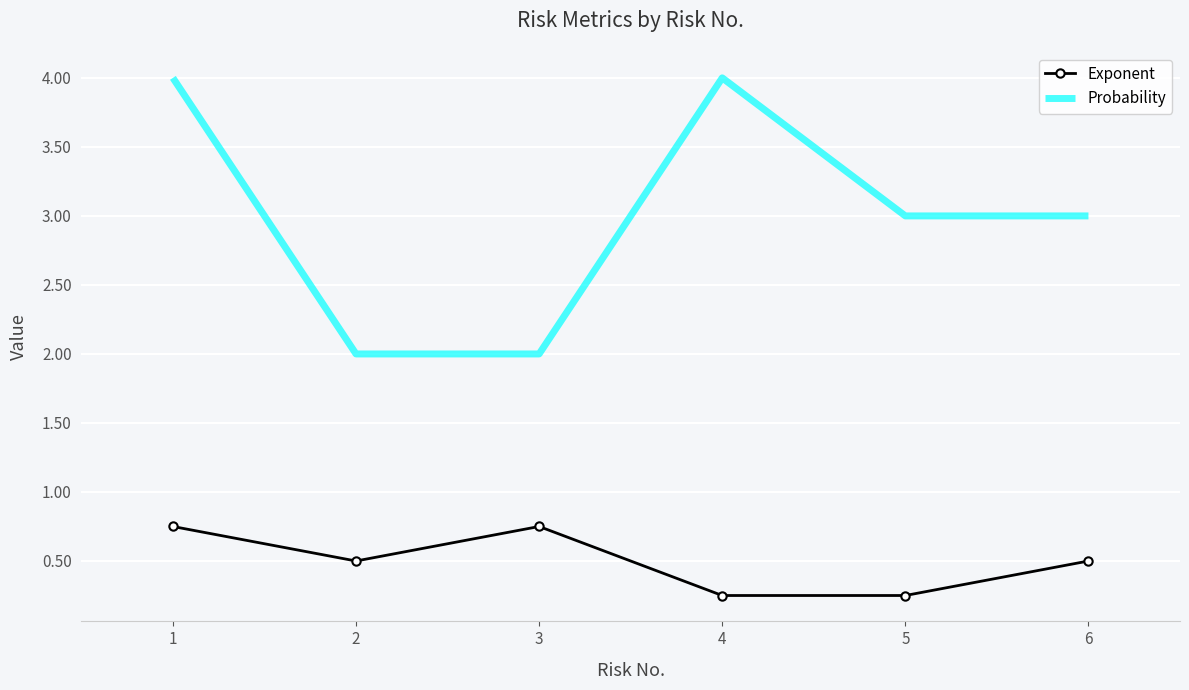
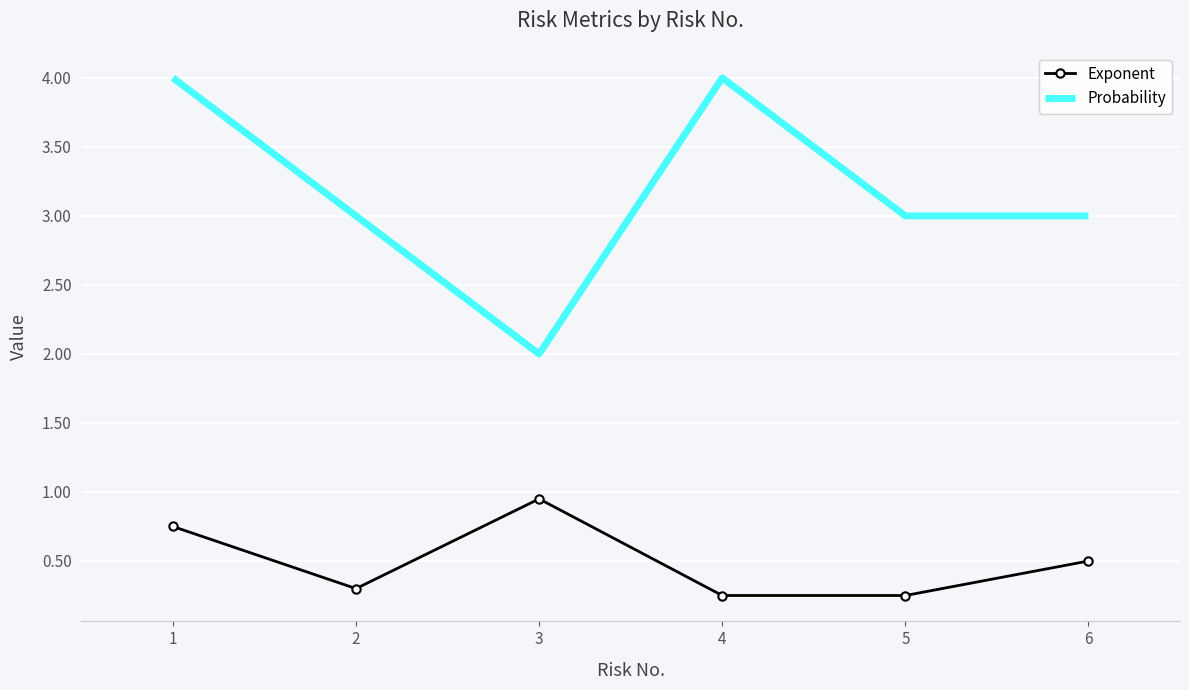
  {
    "Exponent": {
      "1": 0.75,
-     "2": 0.5,
-     "3": 0.75,
+     "2": 0.3,
+     "3": 0.95,
      "4": 0.25,
      "5": 0.25,
      "6": 0.50
    },
    "Probability": {
      "1": 4,
-     "2": 2,
+     "2": 3,
      "3": 2,
      "4": 4,
      "5": 3,
      "6": 3
    }
  }
